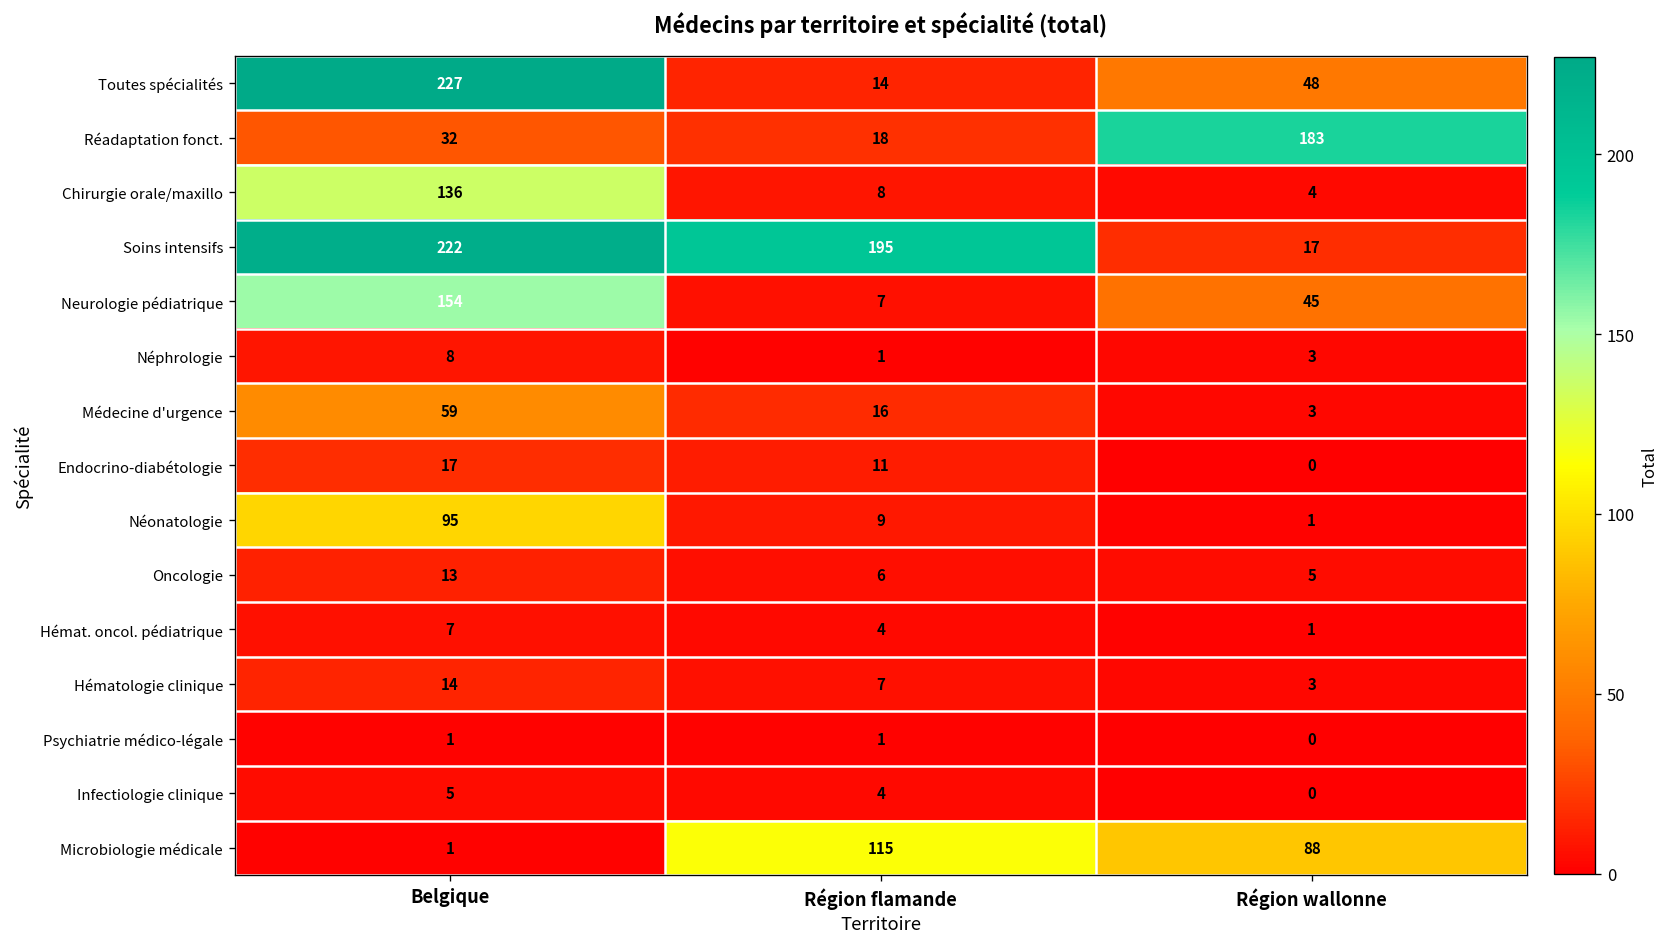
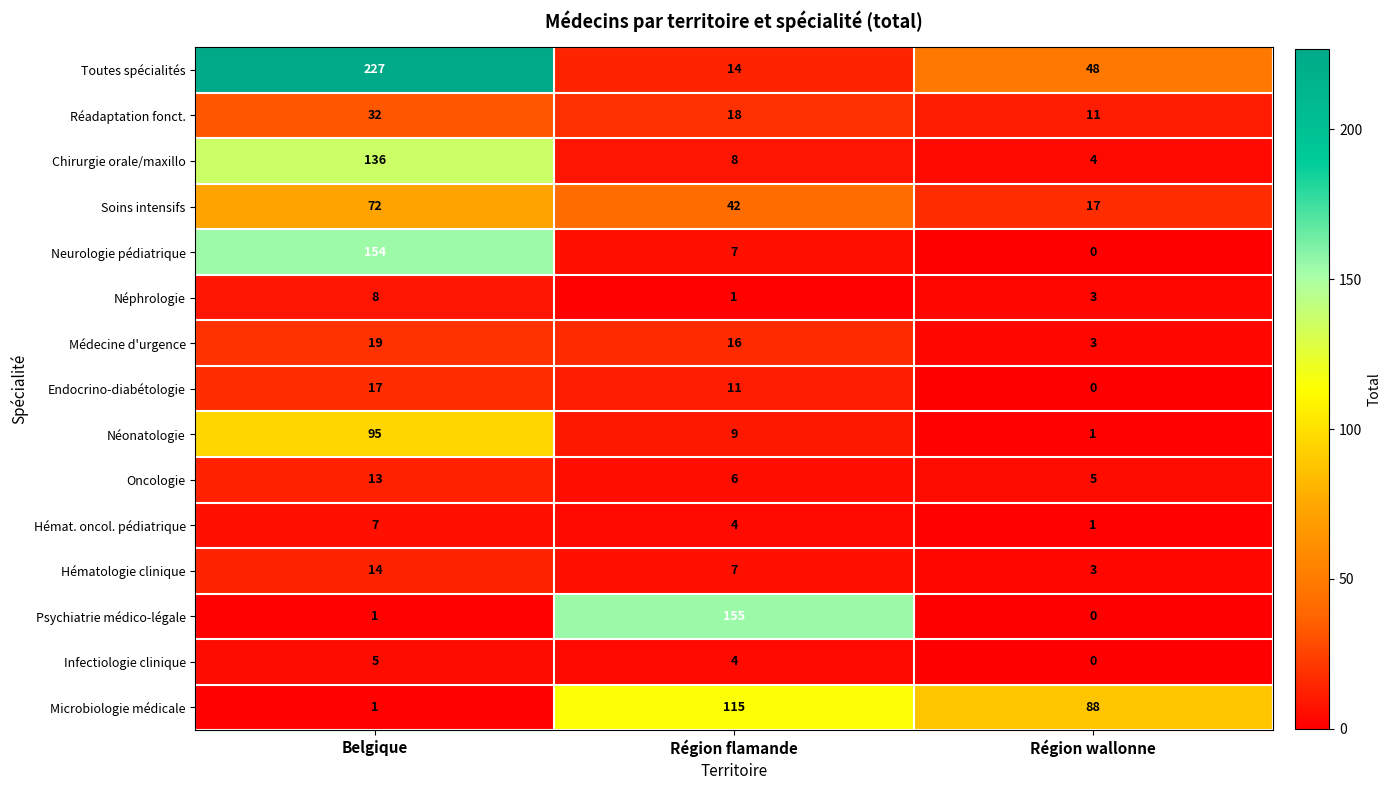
  {
    "Toutes spécialités": {
      "Belgique": 227,
      "Région flamande": 14,
      "Région wallonne": 48
    },
    "Réadaptation fonct.": {
      "Belgique": 32,
      "Région flamande": 18,
-     "Région wallonne": 183
+     "Région wallonne": 11
    },
    "Chirurgie orale/maxillo": {
      "Belgique": 136,
      "Région flamande": 8,
      "Région wallonne": 4
    },
    "Soins intensifs": {
-     "Belgique": 222,
-     "Région flamande": 195,
+     "Belgique": 72,
+     "Région flamande": 42,
      "Région wallonne": 17
    },
    "Neurologie pédiatrique": {
      "Belgique": 154,
      "Région flamande": 7,
-     "Région wallonne": 45
+     "Région wallonne": 0
    },
    "Néphrologie": {
      "Belgique": 8,
      "Région flamande": 1,
      "Région wallonne": 3
    },
    "Médecine d'urgence": {
-     "Belgique": 59,
+     "Belgique": 19,
      "Région flamande": 16,
      "Région wallonne": 3
    },
    "Endocrino-diabétologie": {
      "Belgique": 17,
      "Région flamande": 11,
      "Région wallonne": 0
    },
    "Néonatologie": {
      "Belgique": 95,
      "Région flamande": 9,
      "Région wallonne": 1
    },
    "Oncologie": {
      "Belgique": 13,
      "Région flamande": 6,
      "Région wallonne": 5
    },
    "Hémat. oncol. pédiatrique": {
      "Belgique": 7,
      "Région flamande": 4,
      "Région wallonne": 1
    },
    "Hématologie clinique": {
      "Belgique": 14,
      "Région flamande": 7,
      "Région wallonne": 3
    },
    "Psychiatrie médico-légale": {
      "Belgique": 1,
-     "Région flamande": 1,
+     "Région flamande": 155,
      "Région wallonne": 0
    },
    "Infectiologie clinique": {
      "Belgique": 5,
      "Région flamande": 4,
      "Région wallonne": 0
    },
    "Microbiologie médicale": {
      "Belgique": 1,
      "Région flamande": 115,
      "Région wallonne": 88
    }
  }
